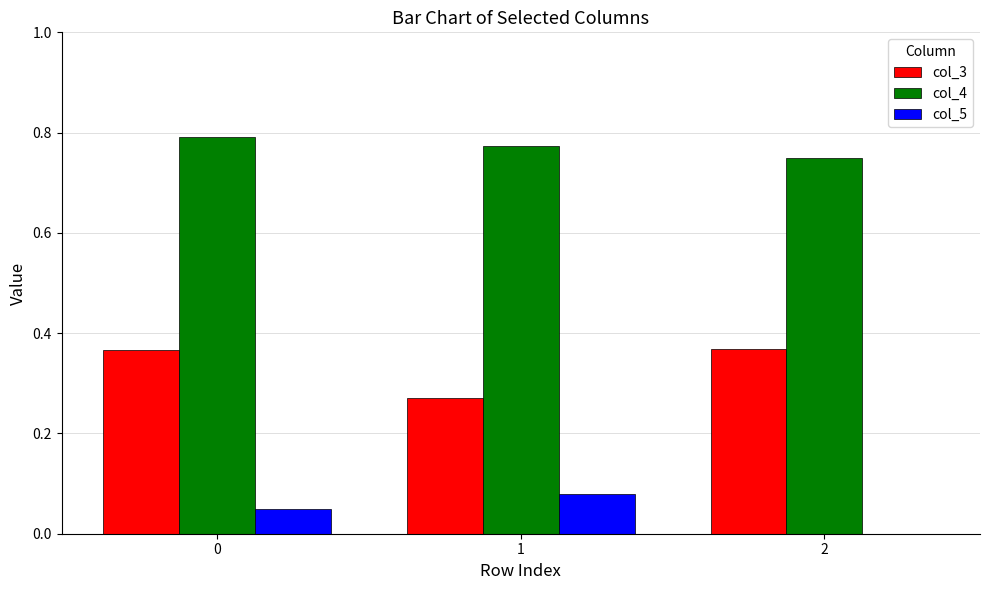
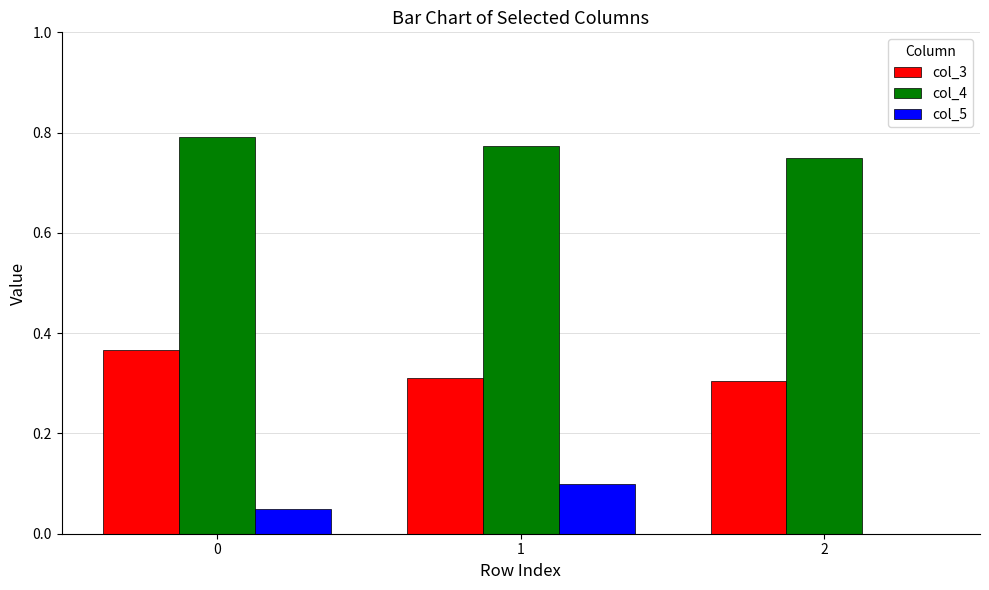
  {
    "col_3": {
      "0": 0.37,
-     "1": 0.27,
-     "2": 0.37
+     "1": 0.31,
+     "2": 0.30
    },
    "col_4": {
      "0": 0.79,
      "1": 0.77,
      "2": 0.75
    },
    "col_5": {
      "0": 0.05,
-     "1": 0.08,
+     "1": 0.10,
      "2": 0.00
    }
  }
